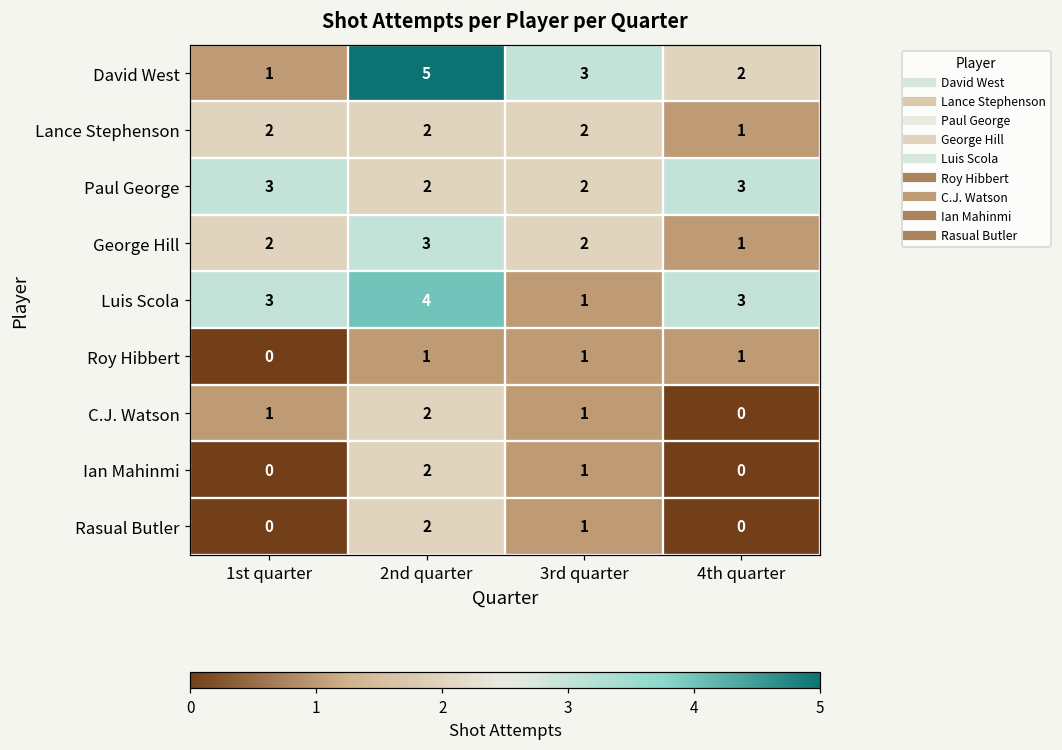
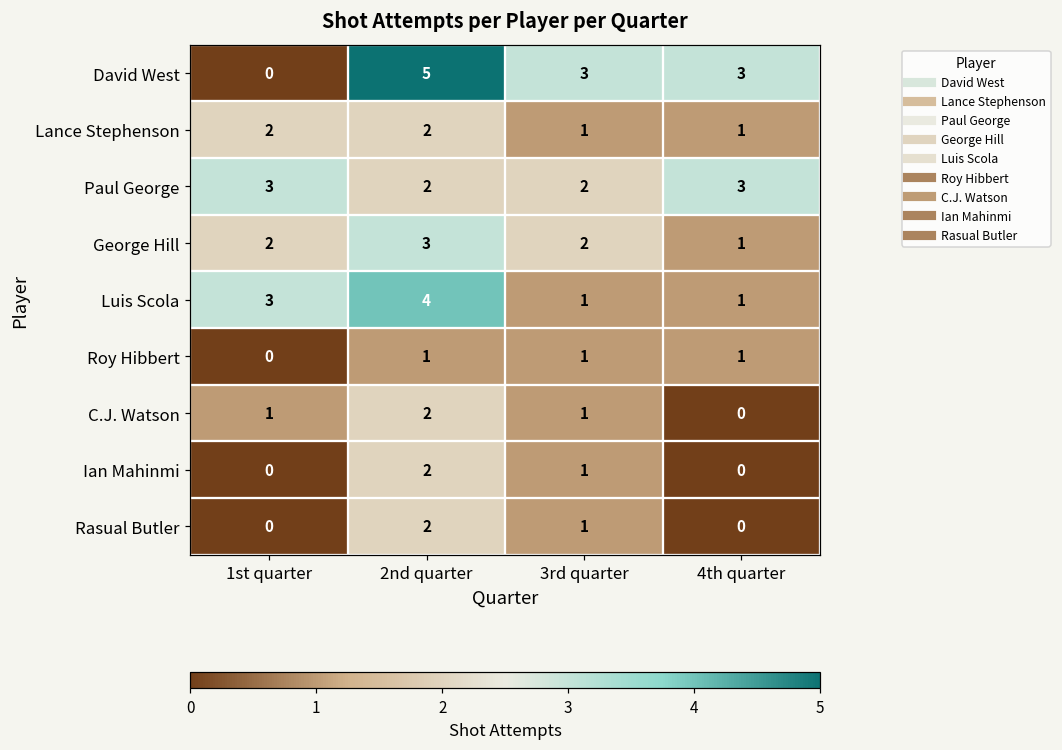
  {
    "David West": {
-     "1st quarter": 1,
+     "1st quarter": 0,
      "2nd quarter": 5,
      "3rd quarter": 3,
-     "4th quarter": 2
+     "4th quarter": 3
    },
    "Lance Stephenson": {
      "1st quarter": 2,
      "2nd quarter": 2,
-     "3rd quarter": 2,
+     "3rd quarter": 1,
      "4th quarter": 1
    },
    "Paul George": {
      "1st quarter": 3,
      "2nd quarter": 2,
      "3rd quarter": 2,
      "4th quarter": 3
    },
    "George Hill": {
      "1st quarter": 2,
      "2nd quarter": 3,
      "3rd quarter": 2,
      "4th quarter": 1
    },
    "Luis Scola": {
      "1st quarter": 3,
      "2nd quarter": 4,
      "3rd quarter": 1,
-     "4th quarter": 3
+     "4th quarter": 1
    },
    "Roy Hibbert": {
      "1st quarter": 0,
      "2nd quarter": 1,
      "3rd quarter": 1,
      "4th quarter": 1
    },
    "C.J. Watson": {
      "1st quarter": 1,
      "2nd quarter": 2,
      "3rd quarter": 1,
      "4th quarter": 0
    },
    "Ian Mahinmi": {
      "1st quarter": 0,
      "2nd quarter": 2,
      "3rd quarter": 1,
      "4th quarter": 0
    },
    "Rasual Butler": {
      "1st quarter": 0,
      "2nd quarter": 2,
      "3rd quarter": 1,
      "4th quarter": 0
    }
  }
